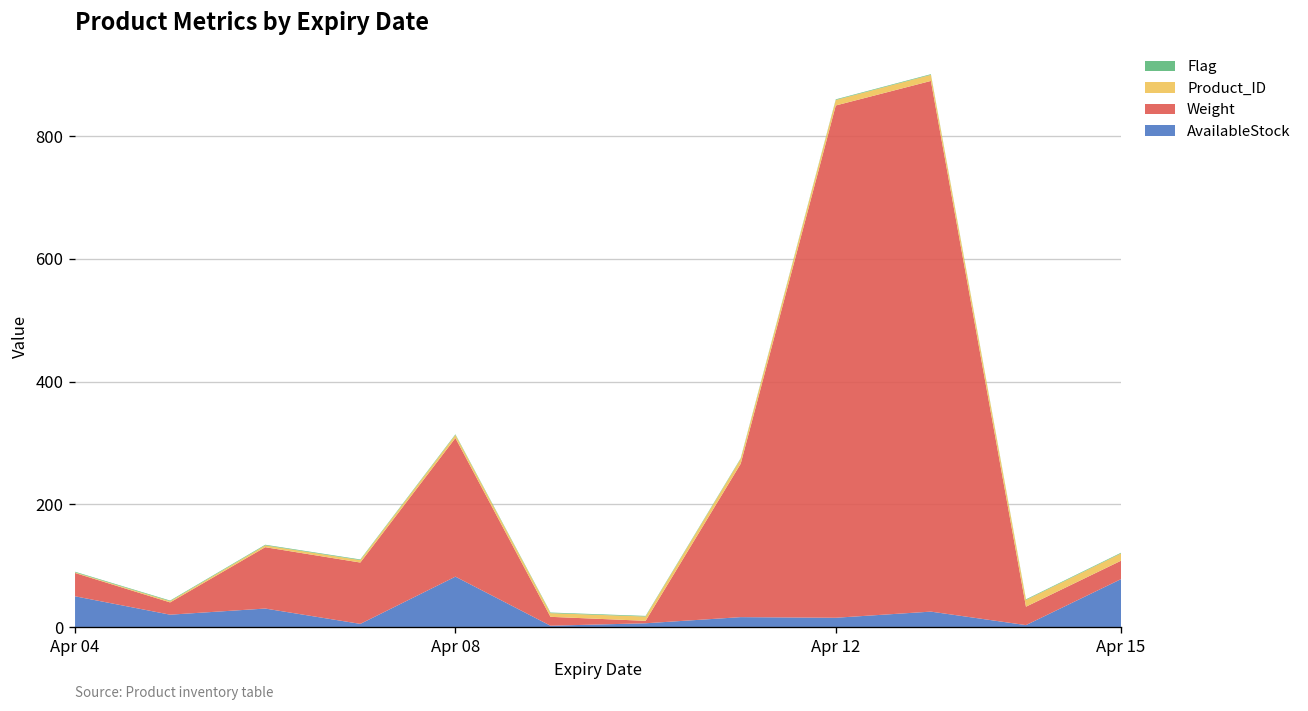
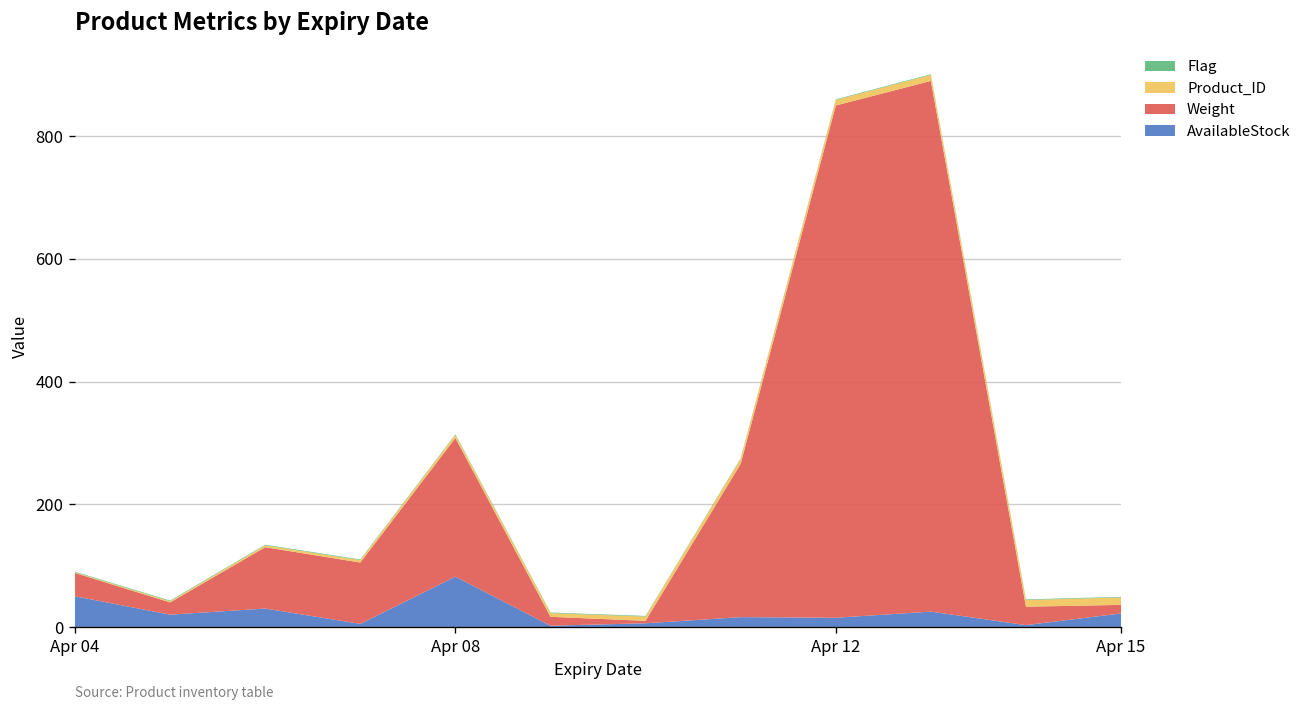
  {
    "AvailableStock": {
      "Apr 04": 50,
      "Apr 08": 80,
      "Apr 12": 20,
-     "Apr 15": 80
+     "Apr 15": 20
    },
    "Weight": {
      "Apr 08": 230,
      "Apr 12": 840,
-     "Apr 15": 30
+     "Apr 15": 10
    }
  }
